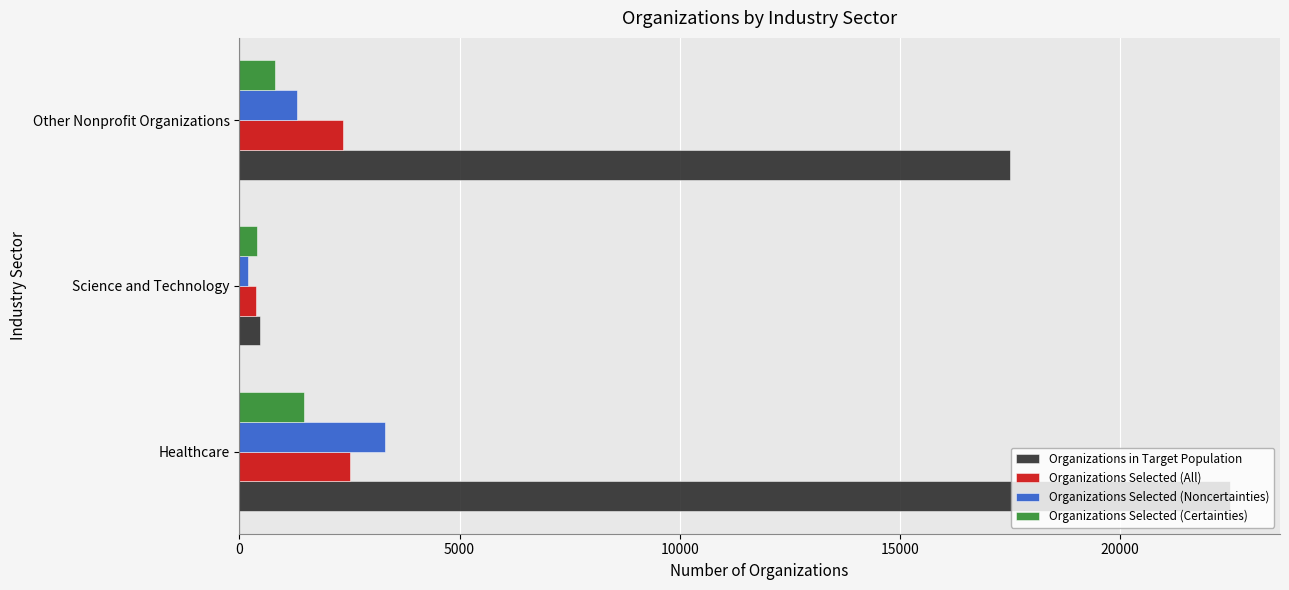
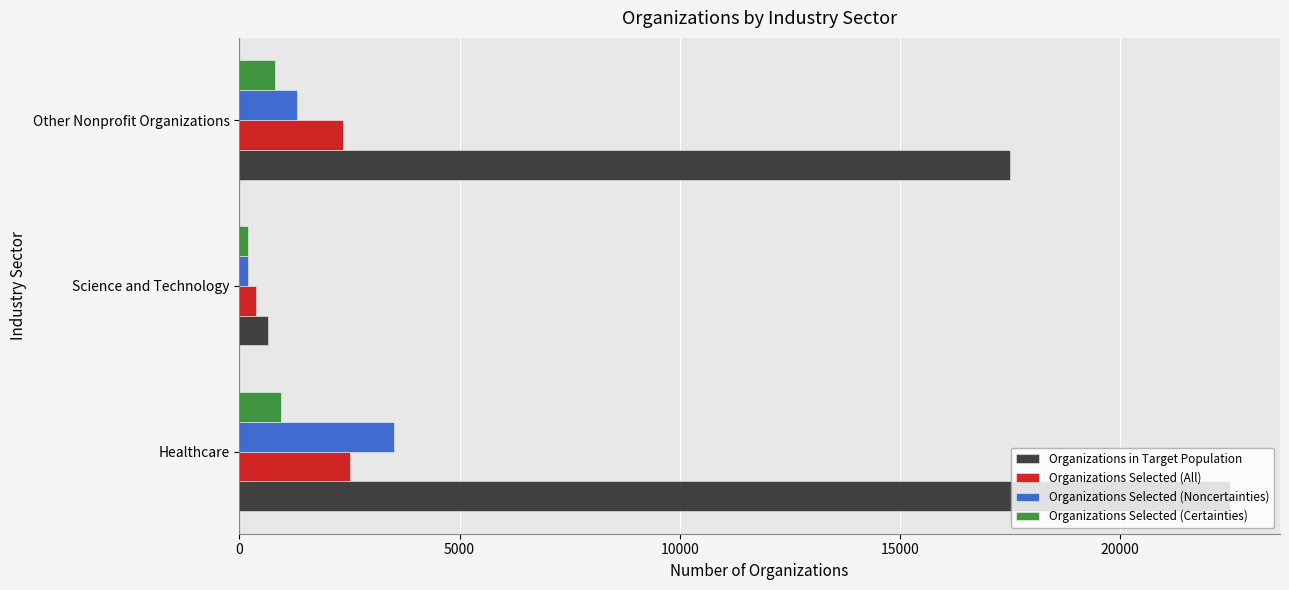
  {
    "Organizations in Target Population": {
      "Other Nonprofit Organizations": 17500,
-     "Science and Technology": 500
+     "Science and Technology": 700
    },
    "Organizations Selected (All)": {
      "Other Nonprofit Organizations": 2300,
      "Science and Technology": 400,
      "Healthcare": 2500
    },
    "Organizations Selected (Noncertainties)": {
      "Other Nonprofit Organizations": 1300,
      "Science and Technology": 200,
-     "Healthcare": 3300
+     "Healthcare": 3500
    },
    "Organizations Selected (Certainties)": {
      "Other Nonprofit Organizations": 800,
-     "Science and Technology": 400,
-     "Healthcare": 1500
+     "Science and Technology": 200,
+     "Healthcare": 1000
    }
  }
